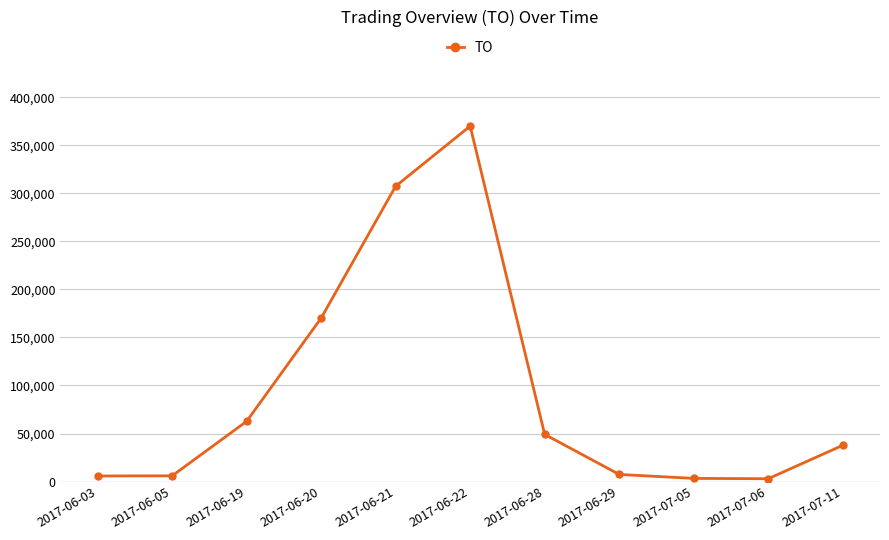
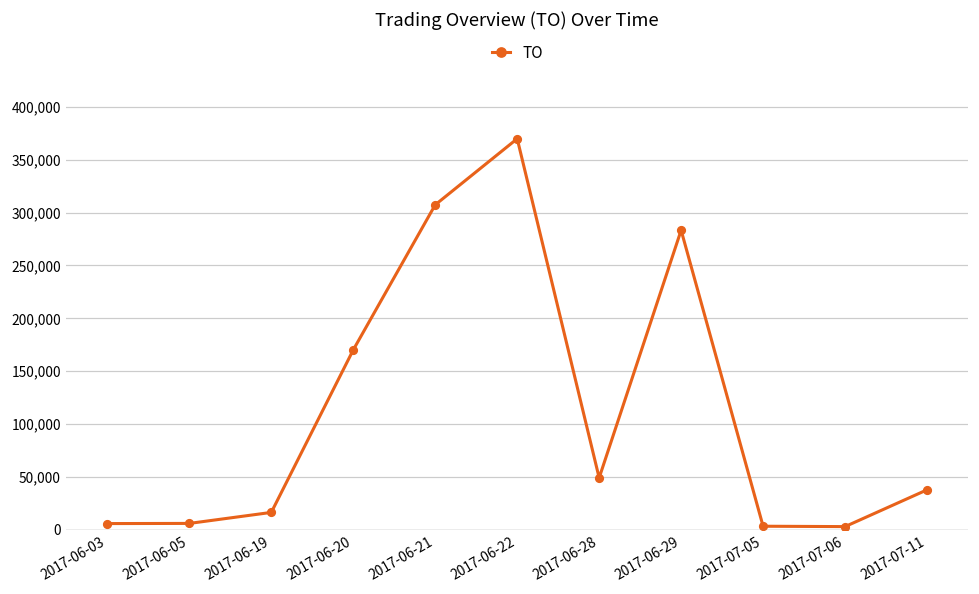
  {
    "2017-06-03": "10,000",
    "2017-06-05": "10,000",
-   "2017-06-19": "60,000",
+   "2017-06-19": "20,000",
    "2017-06-20": "170,000",
    "2017-06-21": "310,000",
    "2017-06-22": "370,000",
    "2017-06-28": "50,000",
-   "2017-06-29": "10,000",
+   "2017-06-29": "280,000",
    "2017-07-05": "0",
    "2017-07-06": "0",
    "2017-07-11": "40,000"
  }
